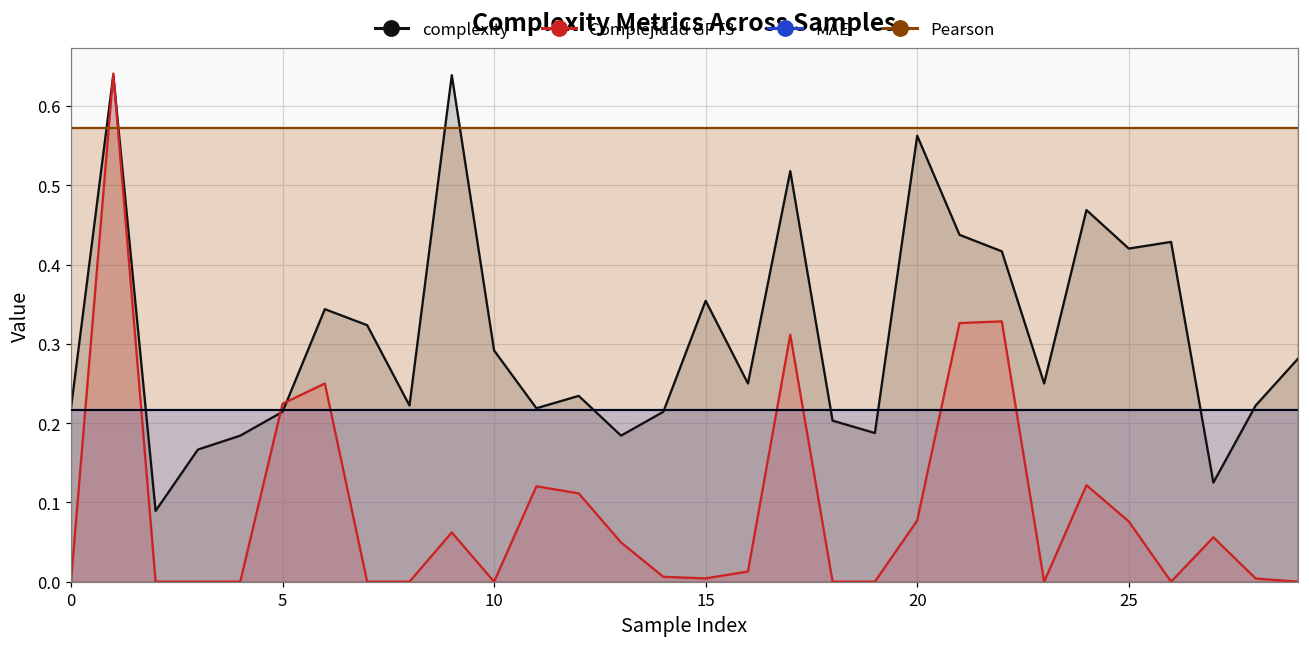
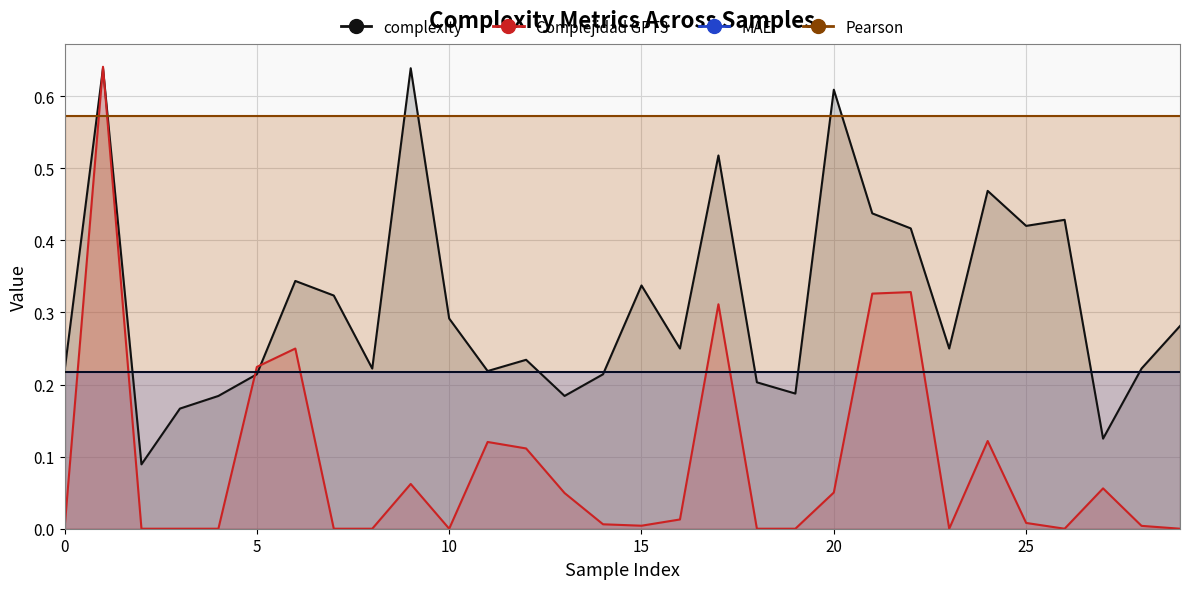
  {
    "complexity": {
      "10": 0.29,
-     "15": 0.35,
-     "20": 0.56,
+     "15": 0.34,
+     "20": 0.61,
      "25": 0.42
    },
    "Complejidad GPT3": {
      "0": 0.00,
      "5": 0.22,
      "10": 0.00,
      "15": 0.00,
-     "20": 0.08,
-     "25": 0.08
+     "20": 0.05,
+     "25": 0.01
    },
    "MAE": {
      "10": 0.22,
      "15": 0.22,
      "20": 0.22,
      "25": 0.22
    },
    "Pearson": {
      "0": 0.57,
      "5": 0.57,
      "10": 0.57,
      "15": 0.57,
      "20": 0.57,
      "25": 0.57
    }
  }
